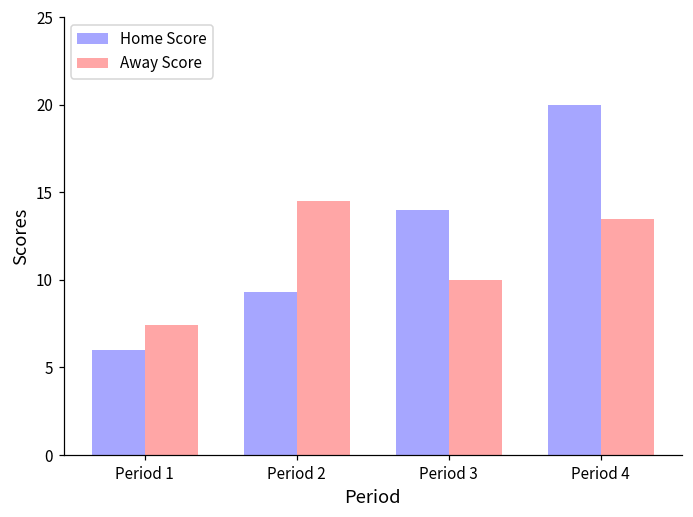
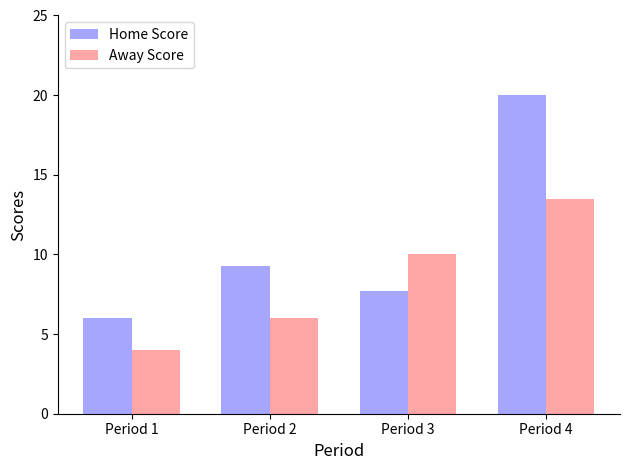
  {
    "Home Score": {
      "Period 1": 6.0,
      "Period 2": 9.3,
-     "Period 3": 14.0,
+     "Period 3": 7.7,
      "Period 4": 20.0
    },
    "Away Score": {
-     "Period 1": 7.4,
-     "Period 2": 14.5,
+     "Period 1": 4.0,
+     "Period 2": 6.0,
      "Period 3": 10.0,
      "Period 4": 13.5
    }
  }
